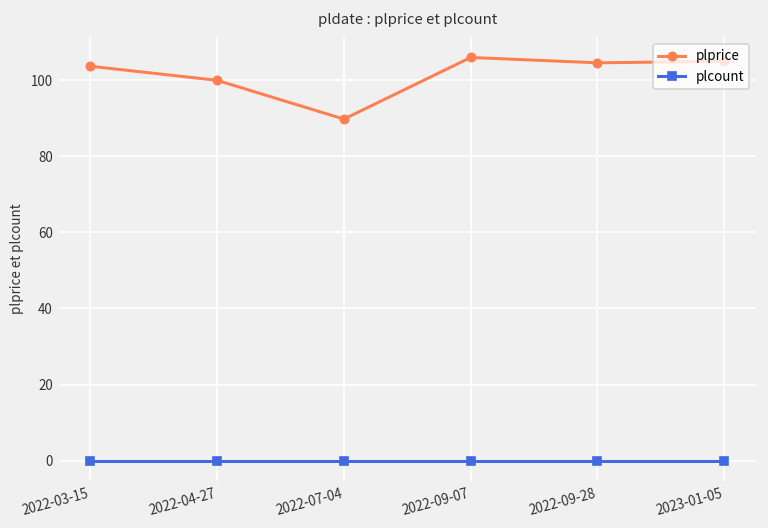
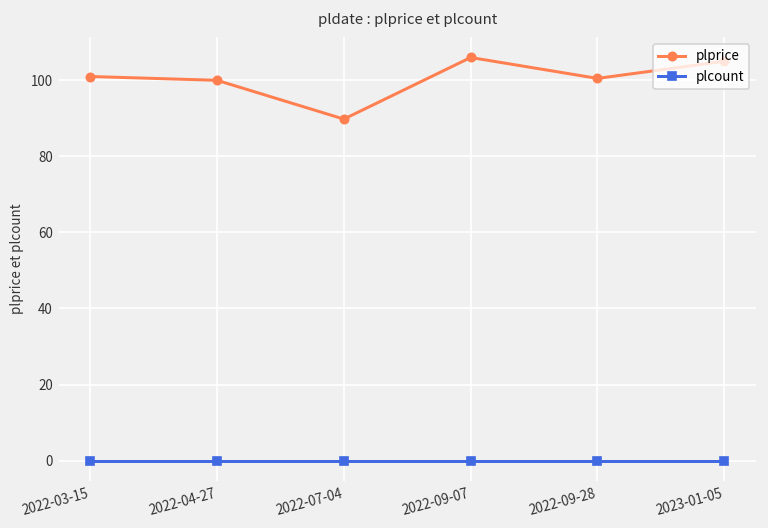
  {
    "plprice": {
-     "2022-03-15": 104,
+     "2022-03-15": 101,
      "2022-04-27": 100,
      "2022-07-04": 90,
      "2022-09-07": 106,
-     "2022-09-28": 105
+     "2022-09-28": 101
    },
    "plcount": {
      "2022-03-15": 0,
      "2022-04-27": 0,
      "2022-07-04": 0,
      "2022-09-07": 0,
      "2022-09-28": 0,
      "2023-01-05": 0
    }
  }
